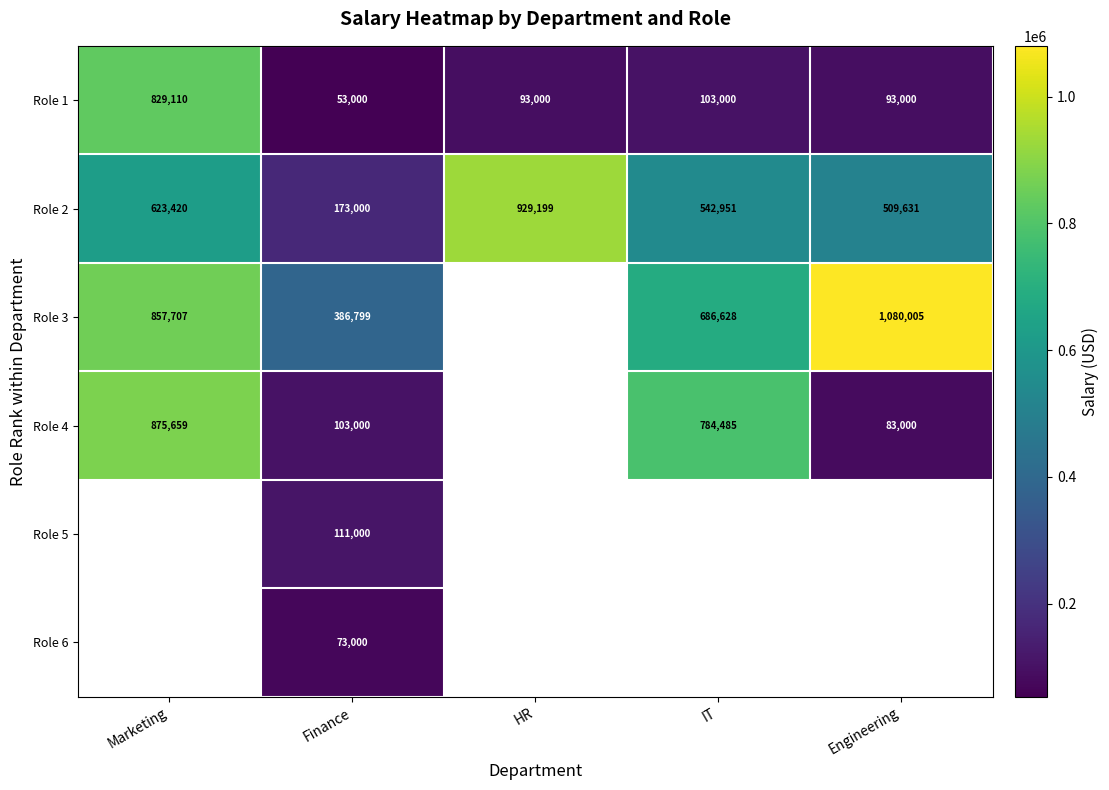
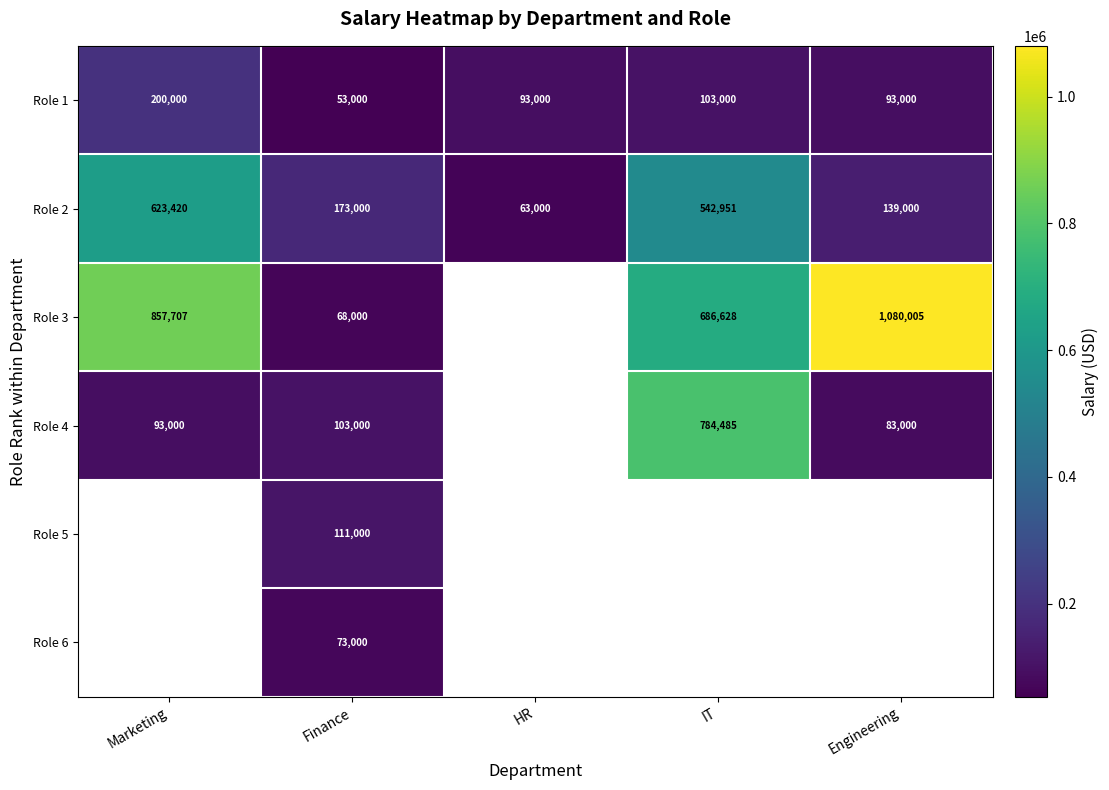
  {
    "Role 1": {
-     "Marketing": "829,110",
+     "Marketing": "200,000",
      "Finance": "53,000",
      "HR": "93,000",
      "IT": "103,000",
      "Engineering": "93,000"
    },
    "Role 2": {
      "Marketing": "623,420",
      "Finance": "173,000",
-     "HR": "929,199",
+     "HR": "63,000",
      "IT": "542,951",
-     "Engineering": "509,631"
+     "Engineering": "139,000"
    },
    "Role 3": {
      "Marketing": "857,707",
-     "Finance": "386,799",
+     "Finance": "68,000",
      "IT": "686,628",
      "Engineering": "1,080,005"
    },
    "Role 4": {
-     "Marketing": "875,659",
+     "Marketing": "93,000",
      "Finance": "103,000",
      "IT": "784,485",
      "Engineering": "83,000"
    },
    "Role 5": {
      "Finance": "111,000"
    },
    "Role 6": {
      "Finance": "73,000"
    }
  }
